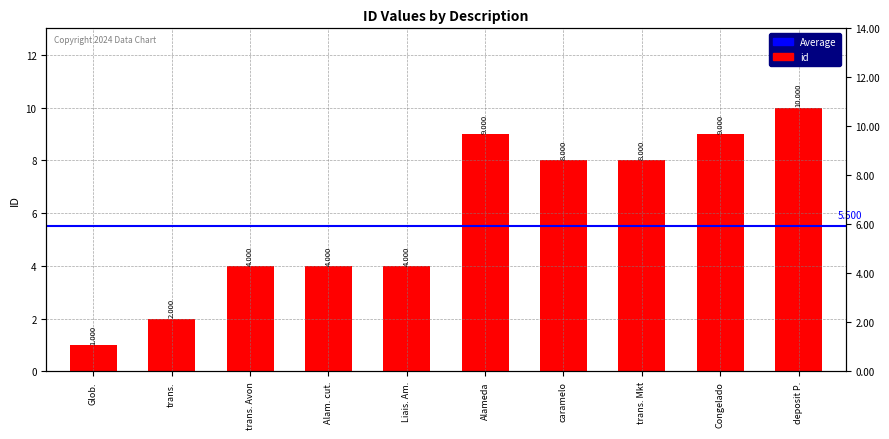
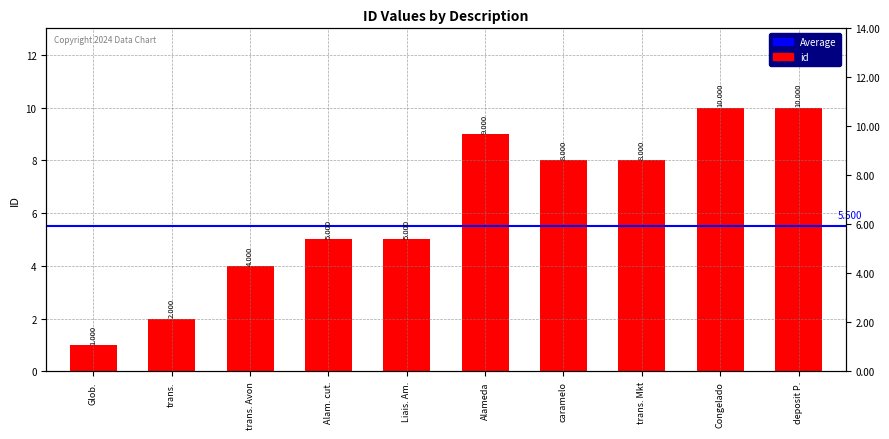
  {
    "Glob.": 1.000,
    "trans.": 2.000,
    "trans. Avon": 4.000,
-   "Alam. cut.": 4.000,
-   "Liais. Am.": 4.000,
+   "Alam. cut.": 5.000,
+   "Liais. Am.": 5.000,
    "Alameda": 9.000,
    "caramelo": 8.000,
    "trans. Mkt": 8.000,
-   "Congelado": 9.000,
+   "Congelado": 10.000,
    "deposit P.": 10.000
  }
